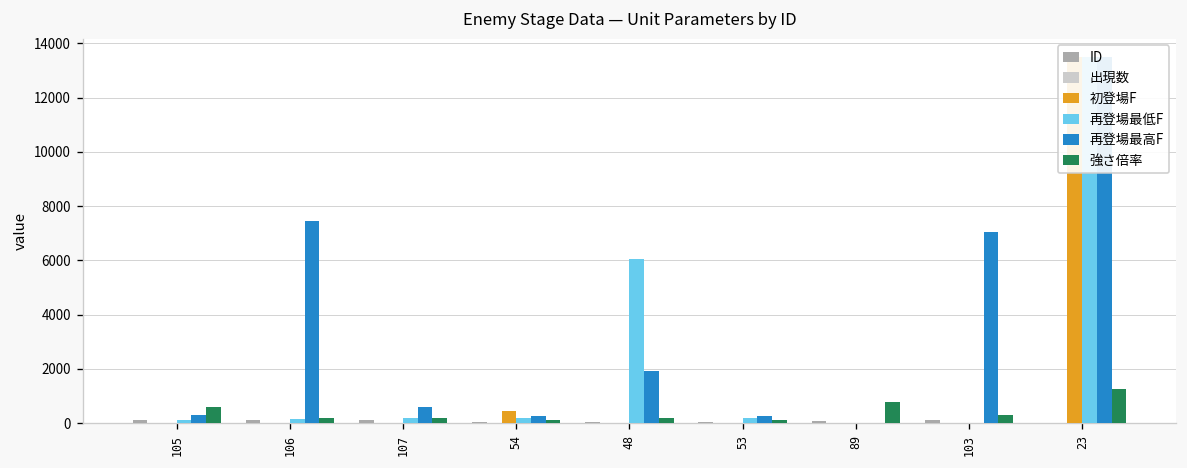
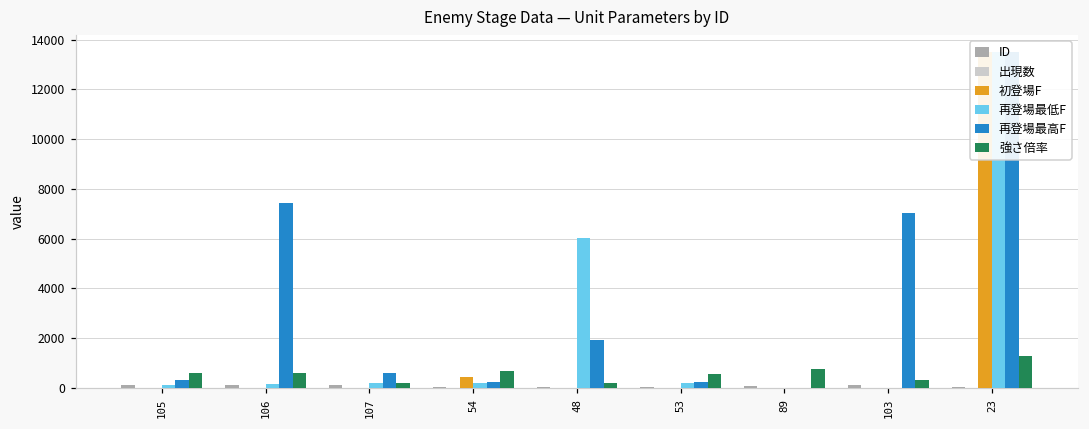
  {
    "初登場F": {
      "105": 0,
      "106": 0,
      "107": 0,
      "54": 500,
      "48": 0,
      "53": 0,
      "89": 0,
      "103": 0
    },
    "再登場最低F": {
      "106": 200,
      "107": 200,
      "54": 200,
      "48": 6000,
      "53": 200
    },
    "再登場最高F": {
      "105": 300,
      "106": 7400,
      "107": 600,
      "54": 300,
      "48": 1900,
      "53": 300,
      "103": 7000
    },
    "強さ倍率": {
      "105": 600,
-     "106": 200,
+     "106": 600,
      "107": 200,
-     "54": 100,
+     "54": 700,
      "48": 200,
-     "53": 100,
+     "53": 600,
      "89": 800,
      "103": 300,
      "23": 1300
    }
  }
